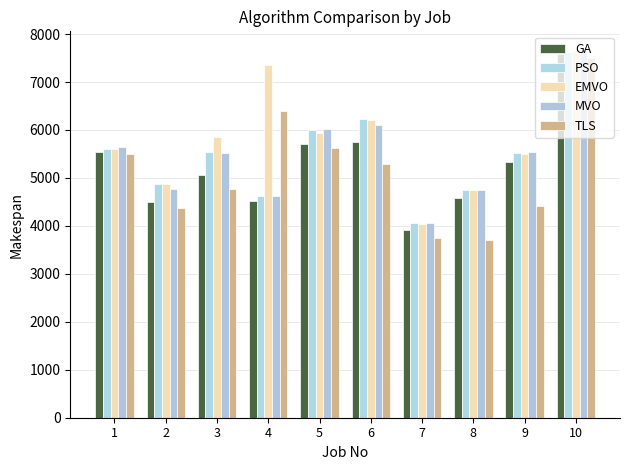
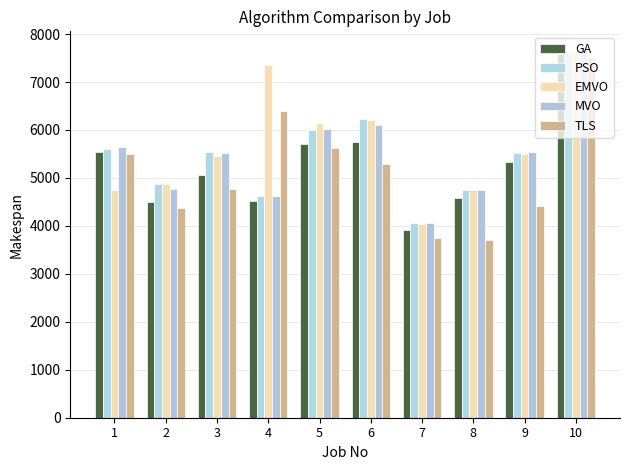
  {
    "GA": {
      "1": 5500,
      "2": 4500,
      "3": 5100,
      "4": 4500,
      "5": 5700,
      "6": 5800,
      "7": 3900,
      "8": 4600,
      "9": 5300
    },
    "EMVO": {
-     "1": 5600,
+     "1": 4800,
      "2": 4900,
-     "3": 5900,
+     "3": 5500,
      "4": 7400,
-     "5": 5900,
+     "5": 6100,
      "6": 6200,
      "7": 4000,
      "8": 4700,
      "9": 5500
    },
    "TLS": {
      "1": 5500,
      "2": 4400,
      "3": 4800,
      "4": 6400,
      "5": 5600,
      "6": 5300,
      "7": 3800,
      "8": 3700,
      "9": 4400
    }
  }
